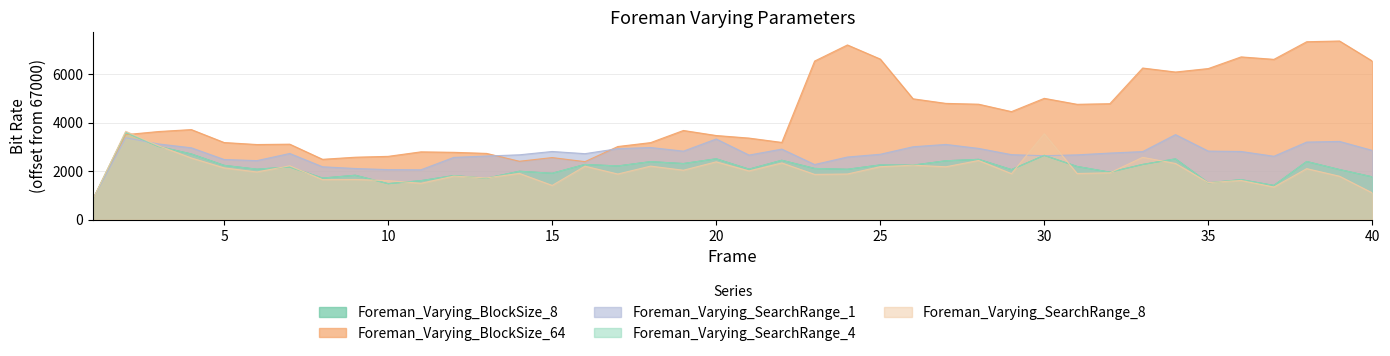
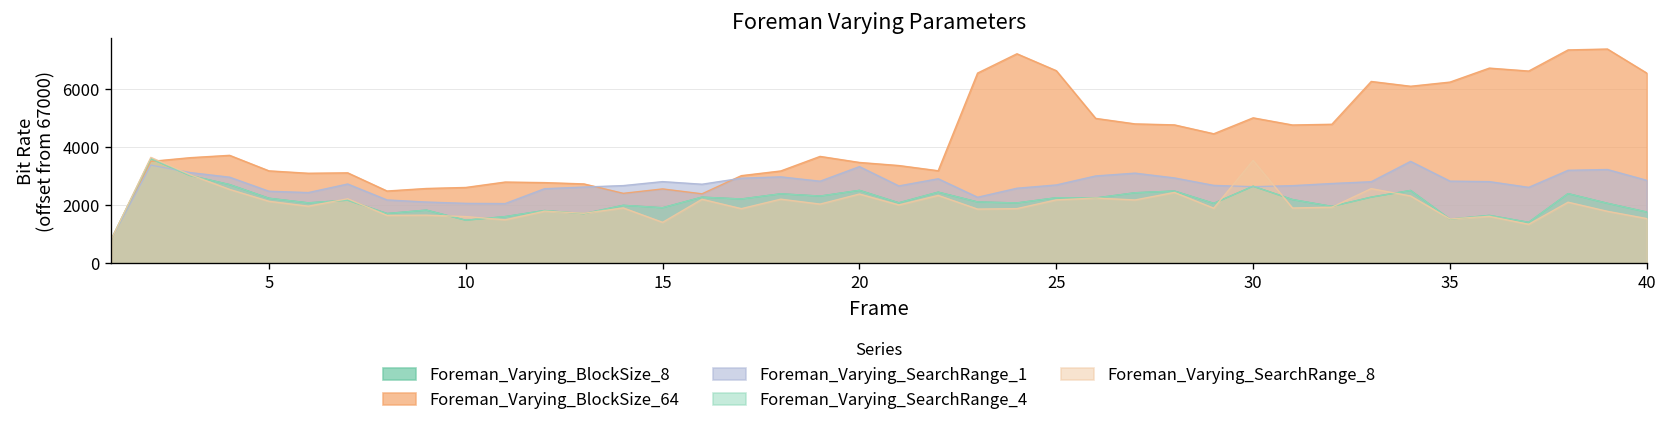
  {
    "Foreman_Varying_BlockSize_64": {
      "5": 3200,
      "10": 2600,
      "15": 2600,
      "20": 3500,
      "25": 6600,
      "30": 5000,
      "35": 6200,
      "40": 6500
    },
    "Foreman_Varying_SearchRange_8": {
      "10": 1600,
      "15": 1400,
      "20": 2400,
      "30": 3500,
-     "40": 1100
+     "40": 1500
    }
  }
